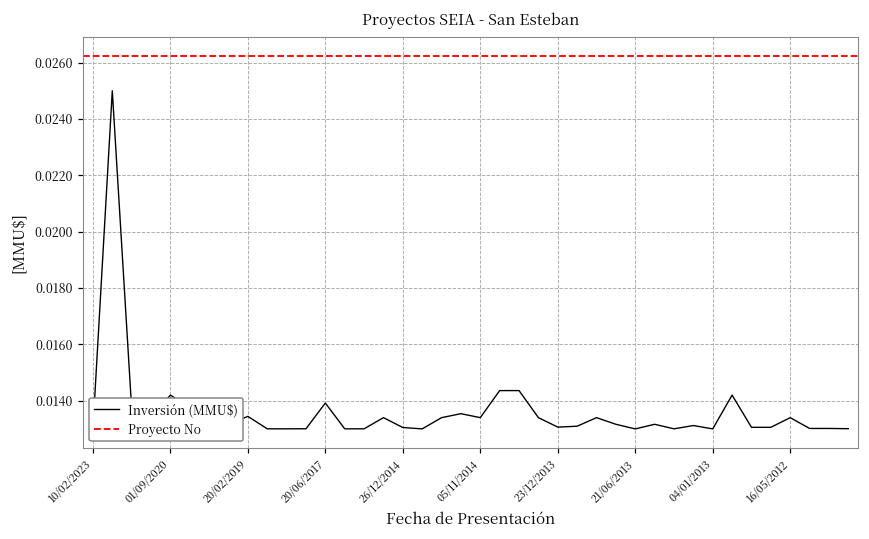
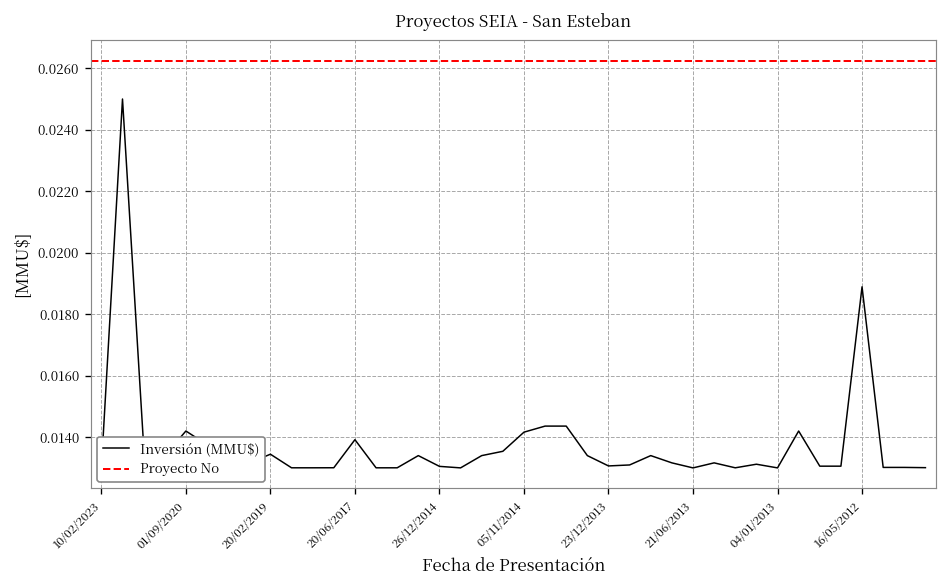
  {
    "01/09/2020": 0.0142,
    "20/02/2019": 0.0134,
    "20/06/2017": 0.0139,
    "26/12/2014": 0.0130,
-   "05/11/2014": 0.0134,
+   "05/11/2014": 0.0142,
    "21/06/2013": 0.0130,
    "04/01/2013": 0.0130,
-   "16/05/2012": 0.0134
+   "16/05/2012": 0.0189
  }
